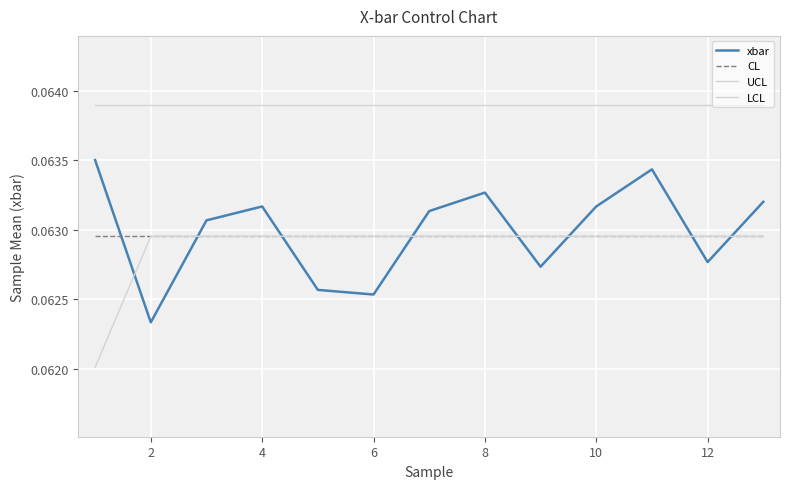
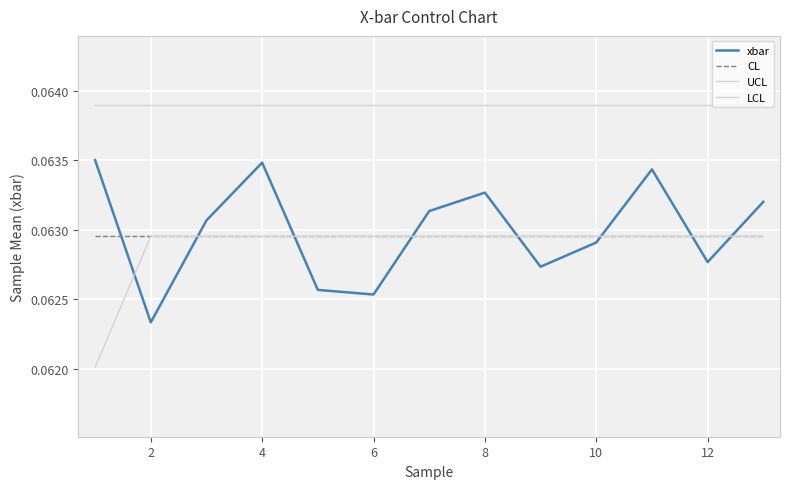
  {
    "xbar": {
      "2": 0.06233,
-     "4": 0.06317,
+     "4": 0.06348,
      "6": 0.06253,
      "8": 0.06327,
-     "10": 0.06317,
+     "10": 0.06291,
      "12": 0.06277
    }
  }
